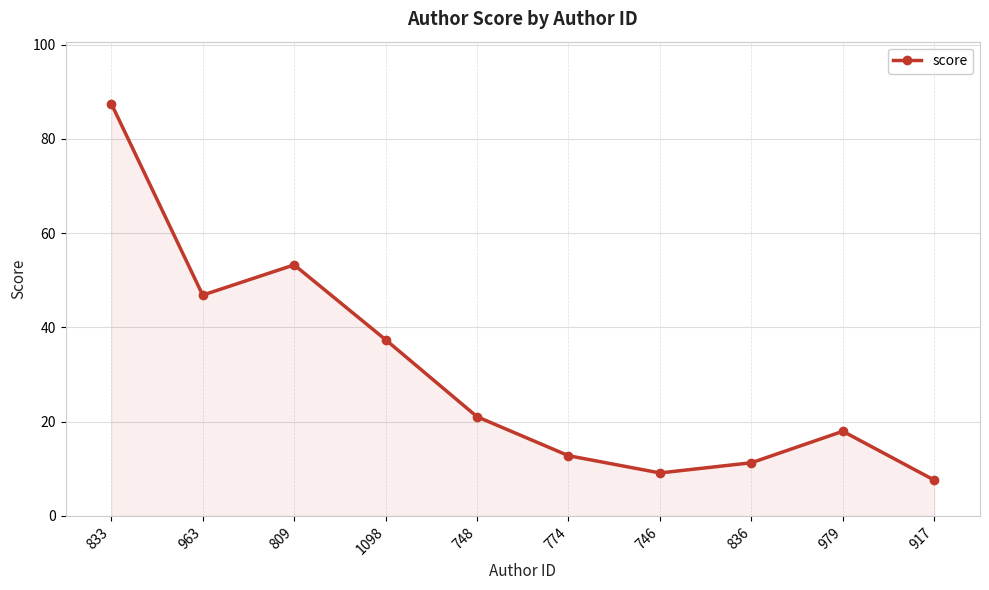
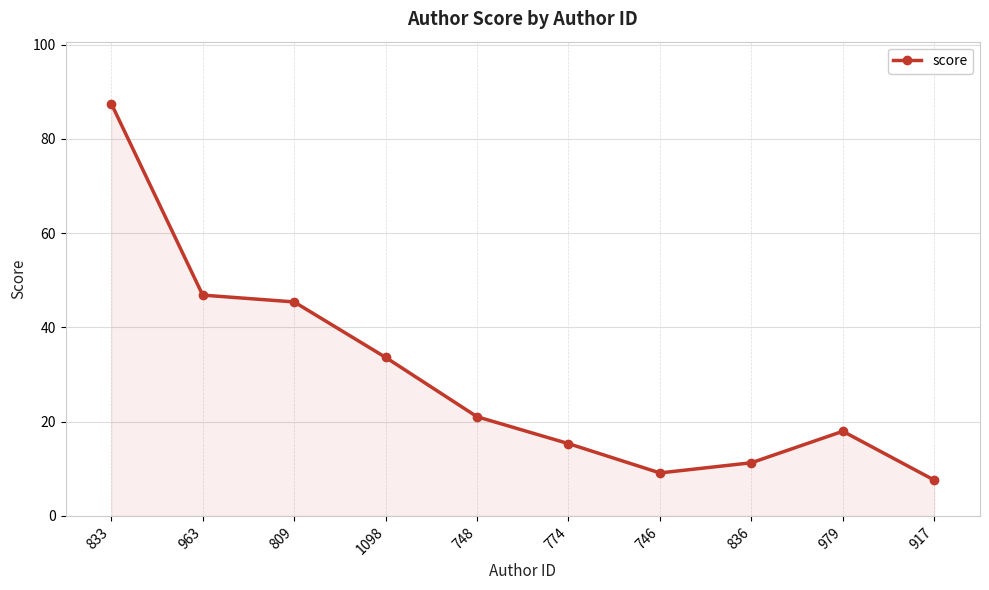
  {
    "833": 88,
    "963": 47,
-   "809": 53,
-   "1098": 37,
+   "809": 45,
+   "1098": 34,
    "748": 21,
-   "774": 13,
+   "774": 15,
    "746": 9,
    "836": 11,
    "979": 18,
    "917": 8
  }
